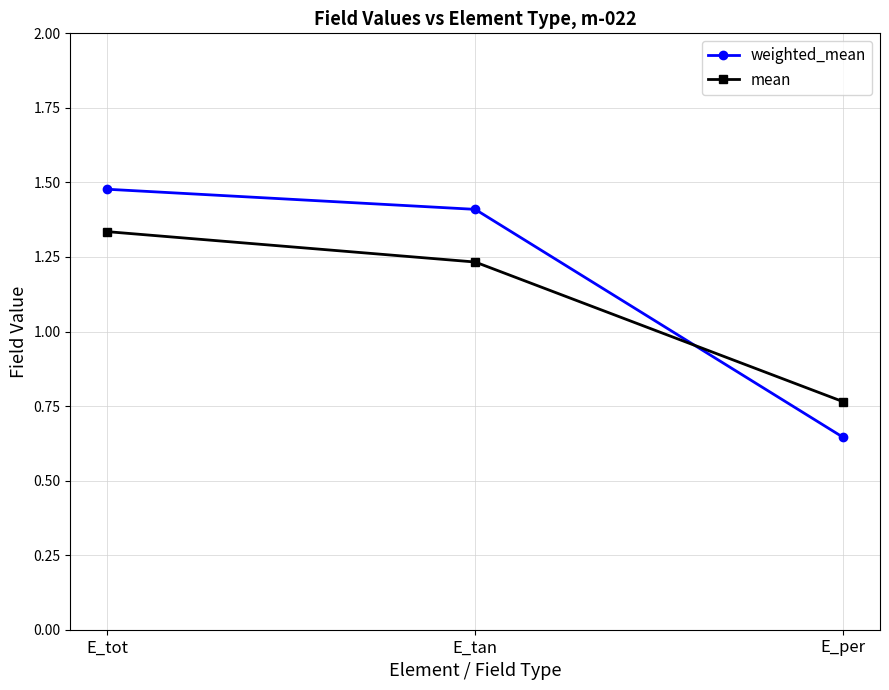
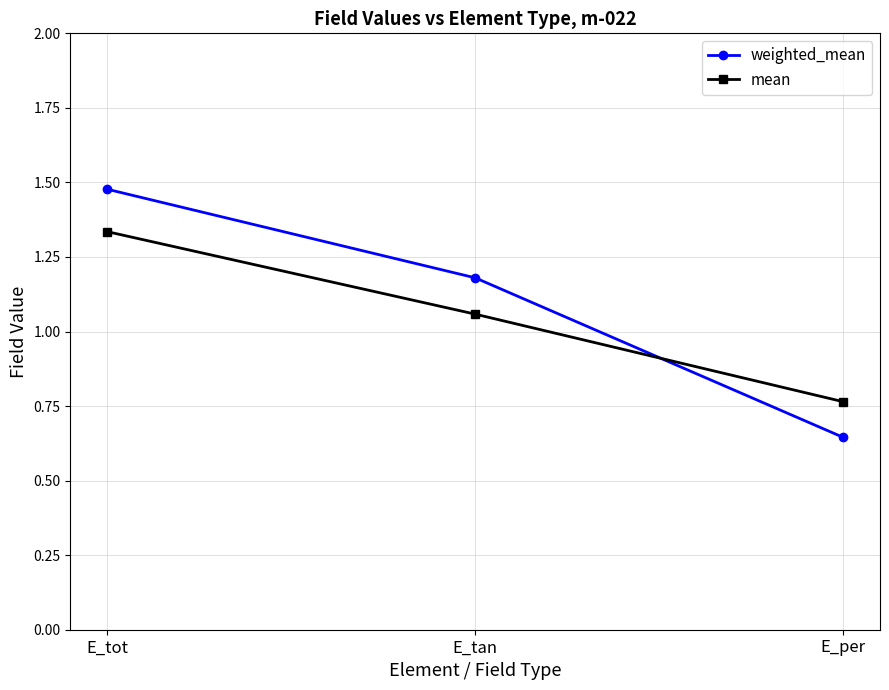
  {
    "weighted_mean": {
      "E_tot": 1.48,
-     "E_tan": 1.41,
+     "E_tan": 1.18,
      "E_per": 0.65
    },
    "mean": {
      "E_tot": 1.33,
-     "E_tan": 1.23,
+     "E_tan": 1.06,
      "E_per": 0.76
    }
  }
